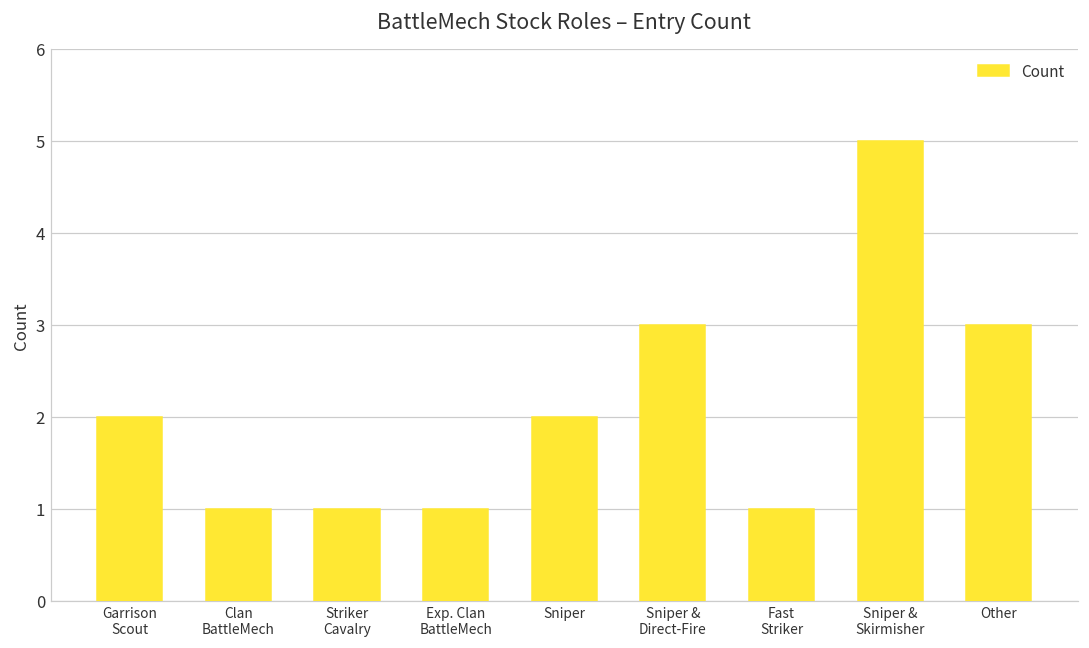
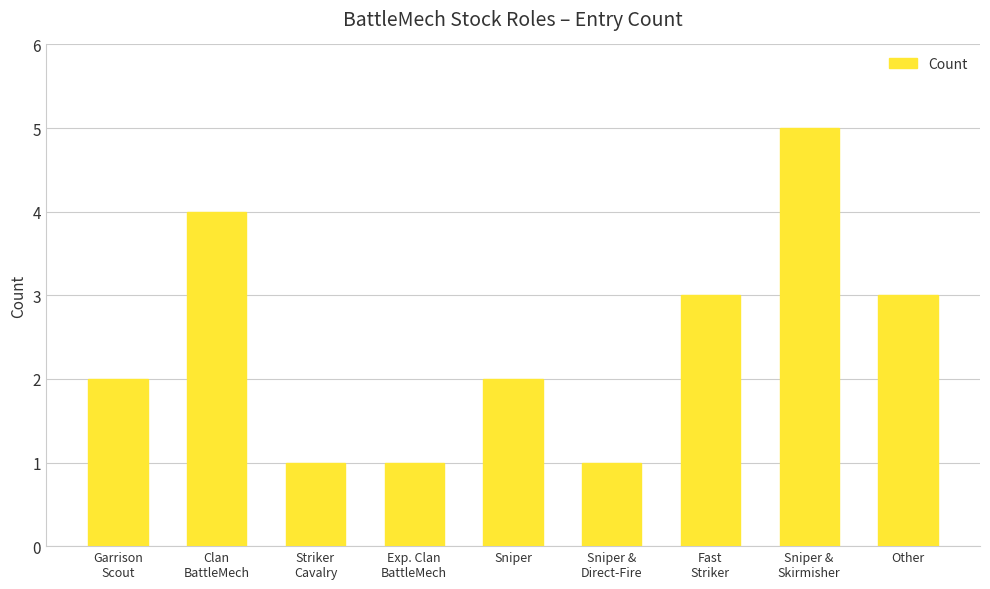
  {
    "Garrison Scout": 2,
-   "Clan BattleMech": 1,
+   "Clan BattleMech": 4,
    "Striker Cavalry": 1,
    "Exp. Clan BattleMech": 1,
    "Sniper": 2,
-   "Sniper & Direct-Fire": 3,
-   "Fast Striker": 1,
+   "Sniper & Direct-Fire": 1,
+   "Fast Striker": 3,
    "Sniper & Skirmisher": 5,
    "Other": 3
  }
